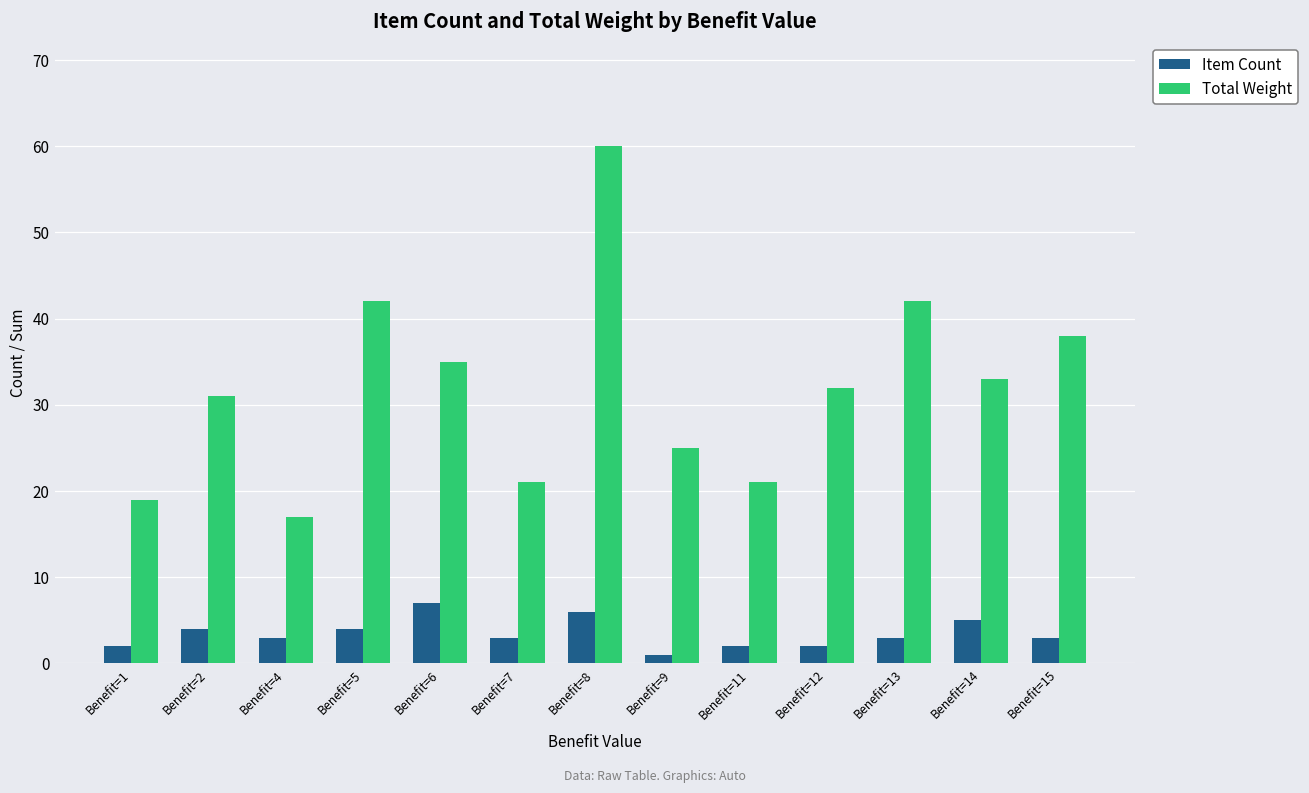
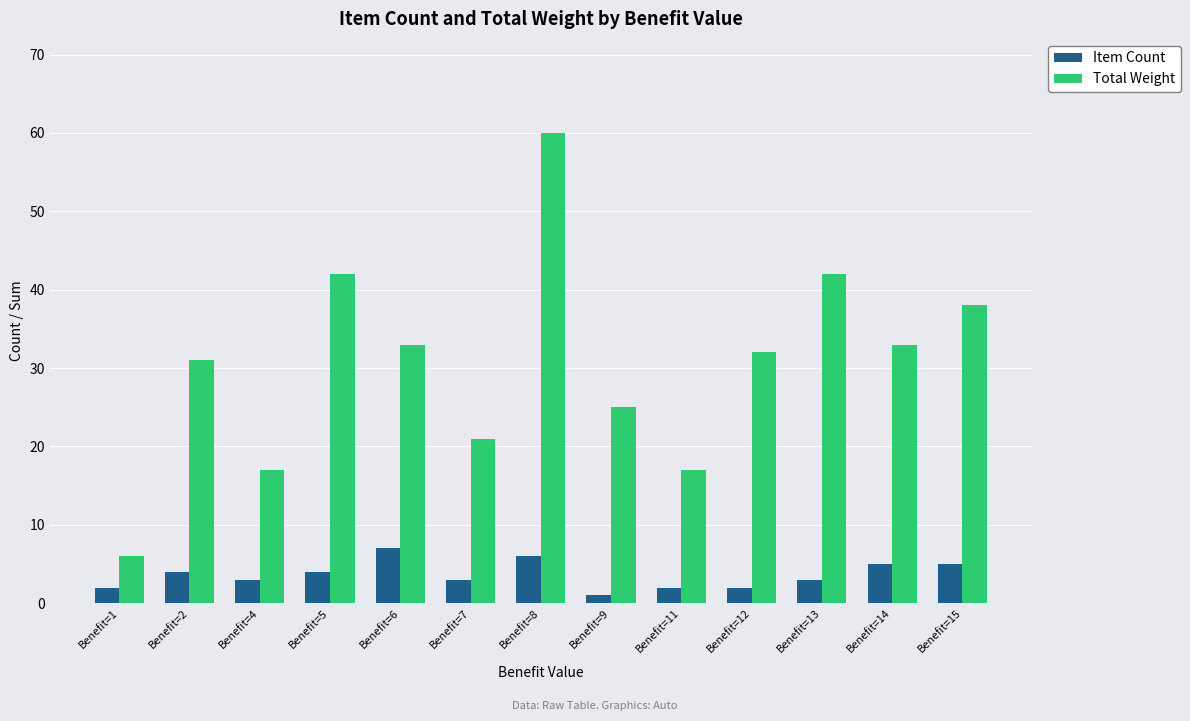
  {
    "Item Count": {
      "Benefit=1": 2,
      "Benefit=2": 4,
      "Benefit=4": 3,
      "Benefit=5": 4,
      "Benefit=6": 7,
      "Benefit=7": 3,
      "Benefit=8": 6,
      "Benefit=9": 1,
      "Benefit=11": 2,
      "Benefit=12": 2,
      "Benefit=13": 3,
      "Benefit=14": 5,
-     "Benefit=15": 3
+     "Benefit=15": 5
    },
    "Total Weight": {
-     "Benefit=1": 19,
+     "Benefit=1": 6,
      "Benefit=2": 31,
      "Benefit=4": 17,
      "Benefit=5": 42,
-     "Benefit=6": 35,
+     "Benefit=6": 33,
      "Benefit=7": 21,
      "Benefit=8": 60,
      "Benefit=9": 25,
-     "Benefit=11": 21,
+     "Benefit=11": 17,
      "Benefit=12": 32,
      "Benefit=13": 42,
      "Benefit=14": 33,
      "Benefit=15": 38
    }
  }
